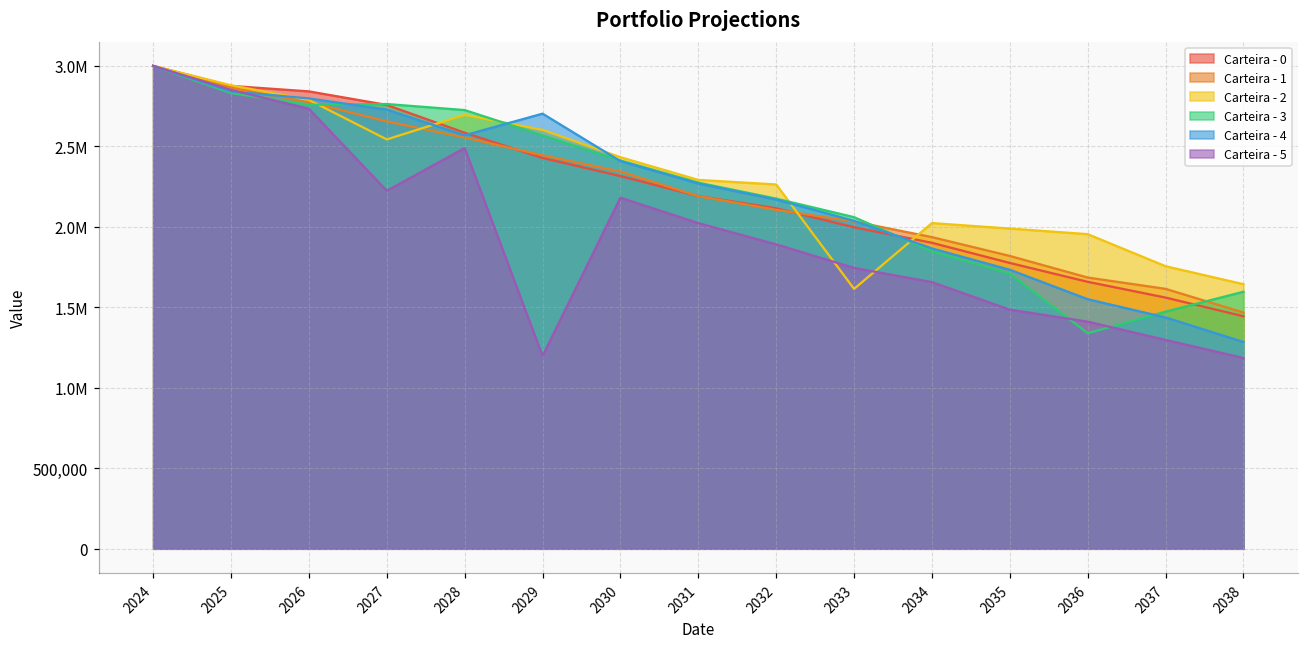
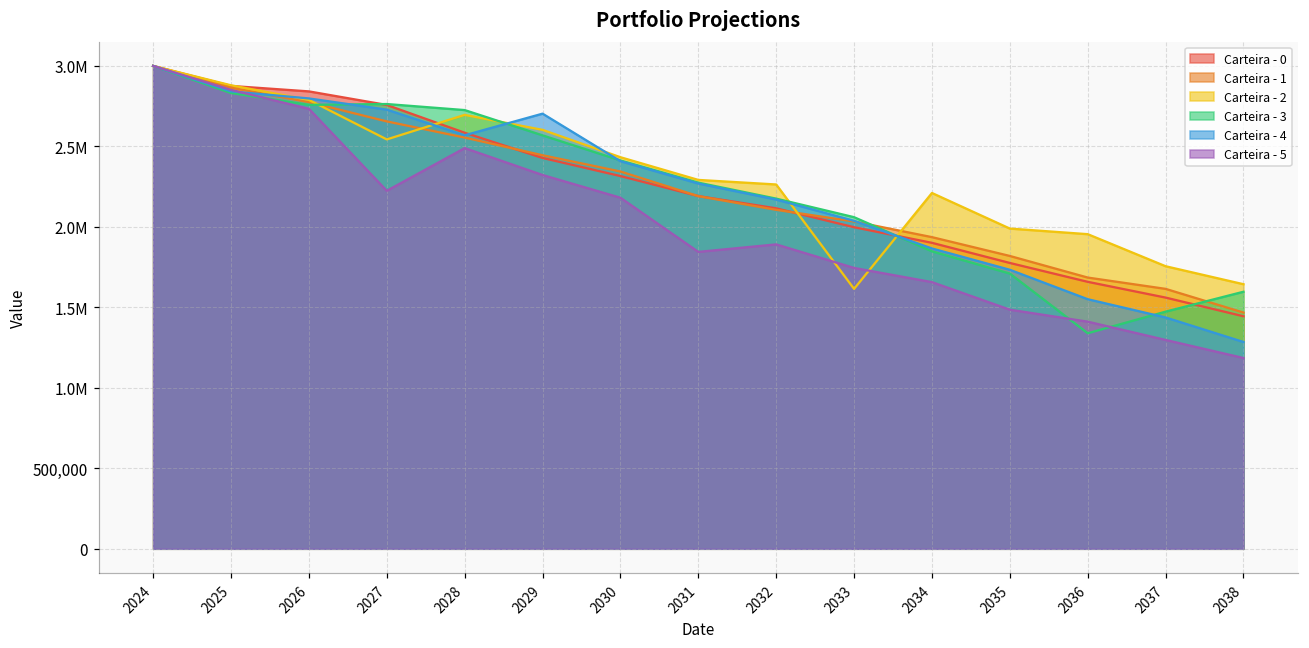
  {
    "Carteira - 2": {
      "2027": "2,540,000",
      "2028": "2,700,000",
      "2029": "2,600,000",
      "2030": "2,430,000",
      "2032": "2,260,000",
      "2033": "1,610,000",
-     "2034": "2,020,000",
+     "2034": "2,210,000",
      "2035": "1,990,000",
      "2036": "1,950,000",
      "2037": "1,760,000",
      "2038": "1,640,000"
    },
    "Carteira - 3": {
      "2028": "2,730,000",
      "2029": "2,570,000",
      "2033": "2,060,000",
      "2034": "1,850,000",
      "2035": "1,710,000",
      "2036": "1,340,000",
      "2037": "1,470,000",
      "2038": "1,600,000"
    },
    "Carteira - 4": {
      "2027": "2,730,000",
      "2029": "2,700,000",
      "2034": "1,870,000",
      "2035": "1,730,000",
      "2036": "1,550,000",
      "2037": "1,440,000",
      "2038": "1,280,000"
    },
    "Carteira - 5": {
      "2026": "2,730,000",
      "2027": "2,220,000",
      "2028": "2,490,000",
-     "2029": "1,200,000",
+     "2029": "2,320,000",
      "2030": "2,180,000",
-     "2031": "2,020,000",
+     "2031": "1,840,000",
      "2032": "1,890,000",
      "2033": "1,740,000",
      "2034": "1,660,000",
      "2035": "1,490,000",
      "2036": "1,410,000",
      "2037": "1,300,000",
      "2038": "1,190,000"
    }
  }
